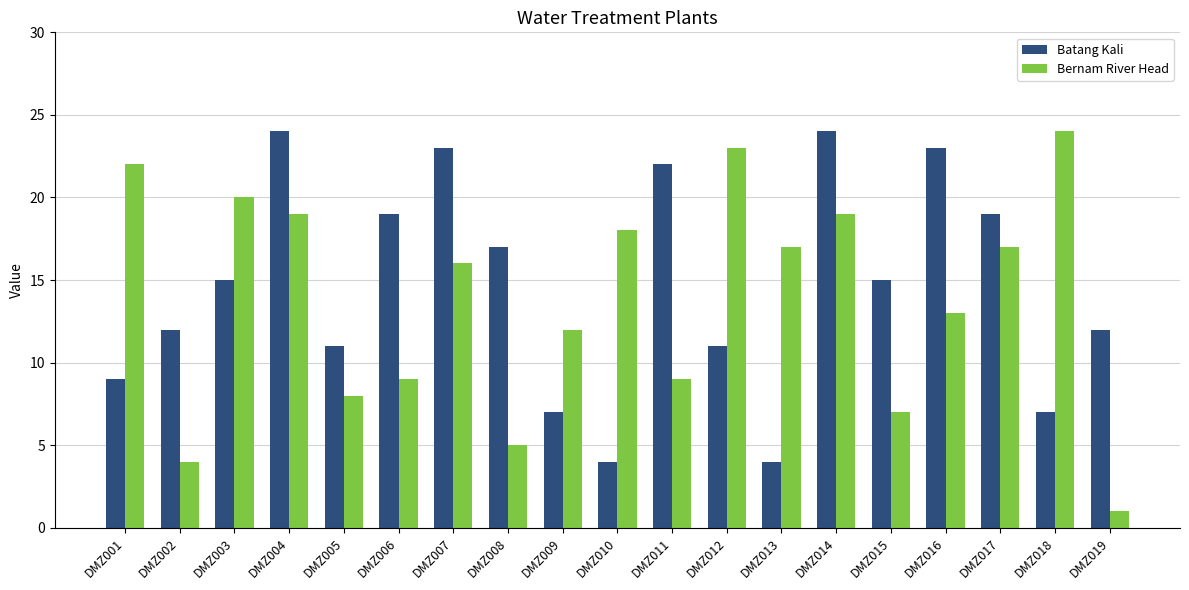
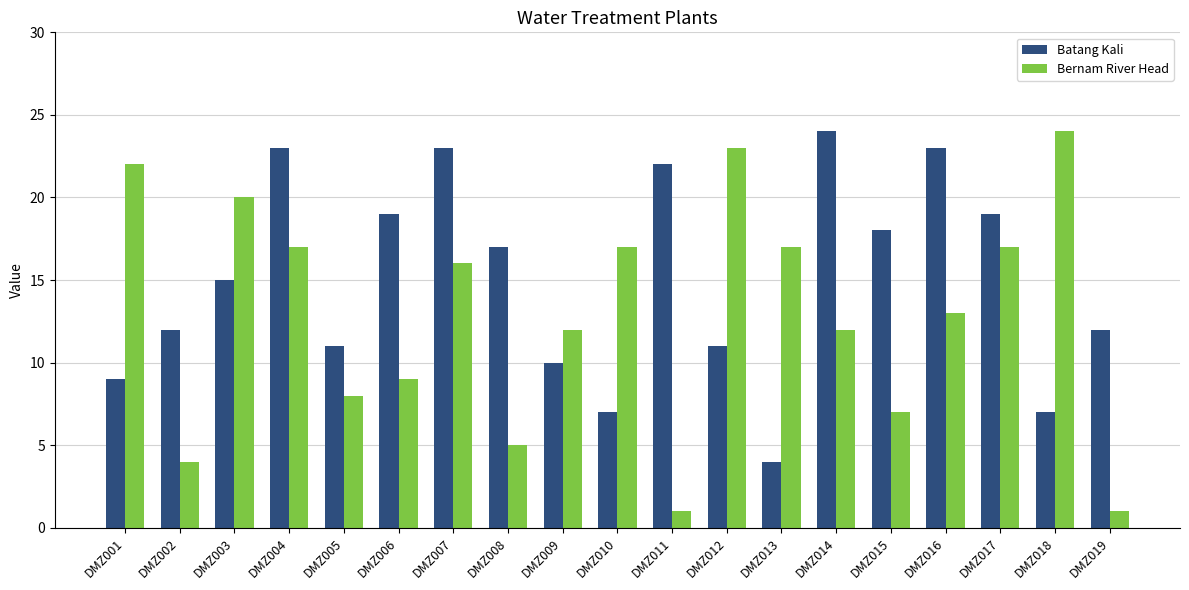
  {
    "Batang Kali": {
      "DMZ001": 9,
      "DMZ002": 12,
      "DMZ003": 15,
-     "DMZ004": 24,
+     "DMZ004": 23,
      "DMZ005": 11,
      "DMZ006": 19,
      "DMZ007": 23,
      "DMZ008": 17,
-     "DMZ009": 7,
-     "DMZ010": 4,
+     "DMZ009": 10,
+     "DMZ010": 7,
      "DMZ011": 22,
      "DMZ012": 11,
      "DMZ013": 4,
      "DMZ014": 24,
-     "DMZ015": 15,
+     "DMZ015": 18,
      "DMZ016": 23,
      "DMZ017": 19,
      "DMZ018": 7,
      "DMZ019": 12
    },
    "Bernam River Head": {
      "DMZ001": 22,
      "DMZ002": 4,
      "DMZ003": 20,
-     "DMZ004": 19,
+     "DMZ004": 17,
      "DMZ005": 8,
      "DMZ006": 9,
      "DMZ007": 16,
      "DMZ008": 5,
      "DMZ009": 12,
-     "DMZ010": 18,
-     "DMZ011": 9,
+     "DMZ010": 17,
+     "DMZ011": 1,
      "DMZ012": 23,
      "DMZ013": 17,
-     "DMZ014": 19,
+     "DMZ014": 12,
      "DMZ015": 7,
      "DMZ016": 13,
      "DMZ017": 17,
      "DMZ018": 24,
      "DMZ019": 1
    }
  }
